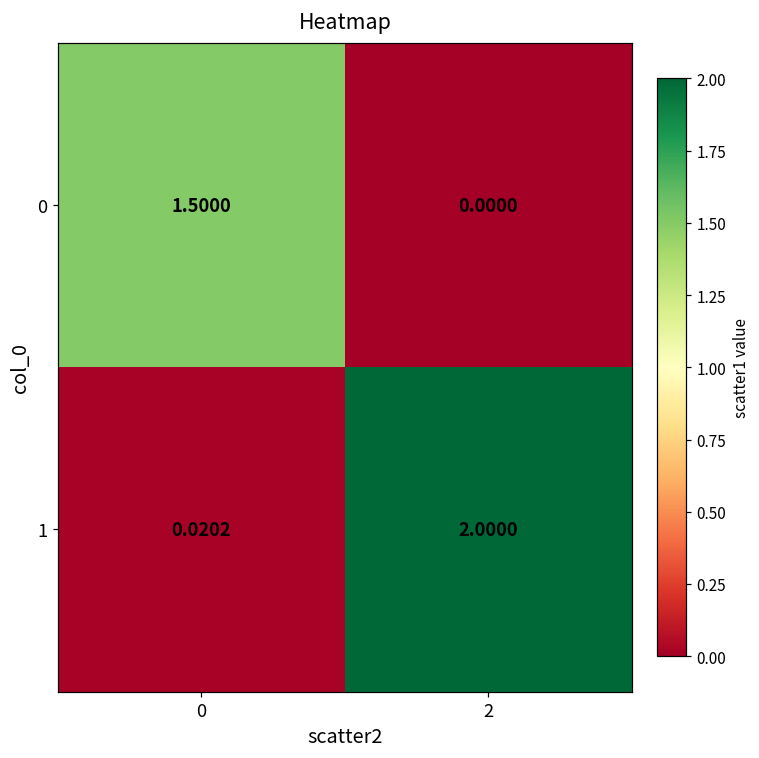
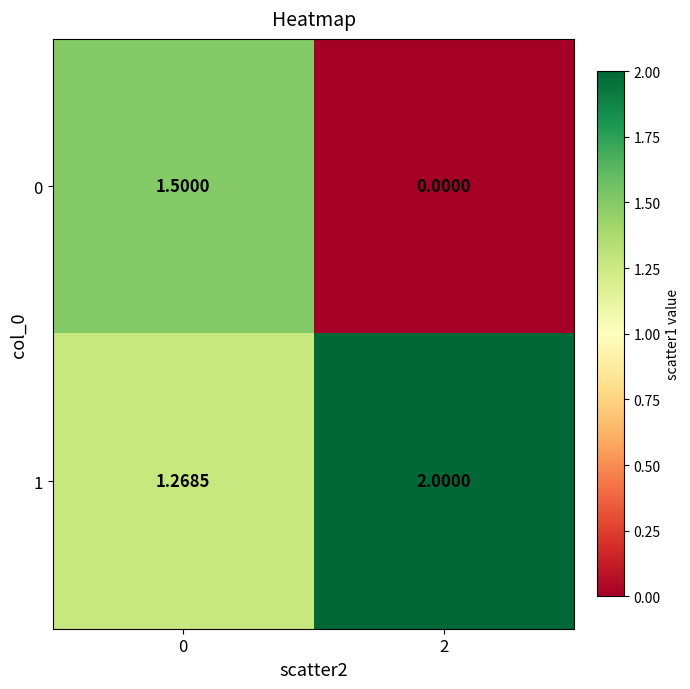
  {
    "0": {
      "0": 1.5000,
      "2": 0.0000
    },
    "1": {
-     "0": 0.0202,
+     "0": 1.2685,
      "2": 2.0000
    }
  }
